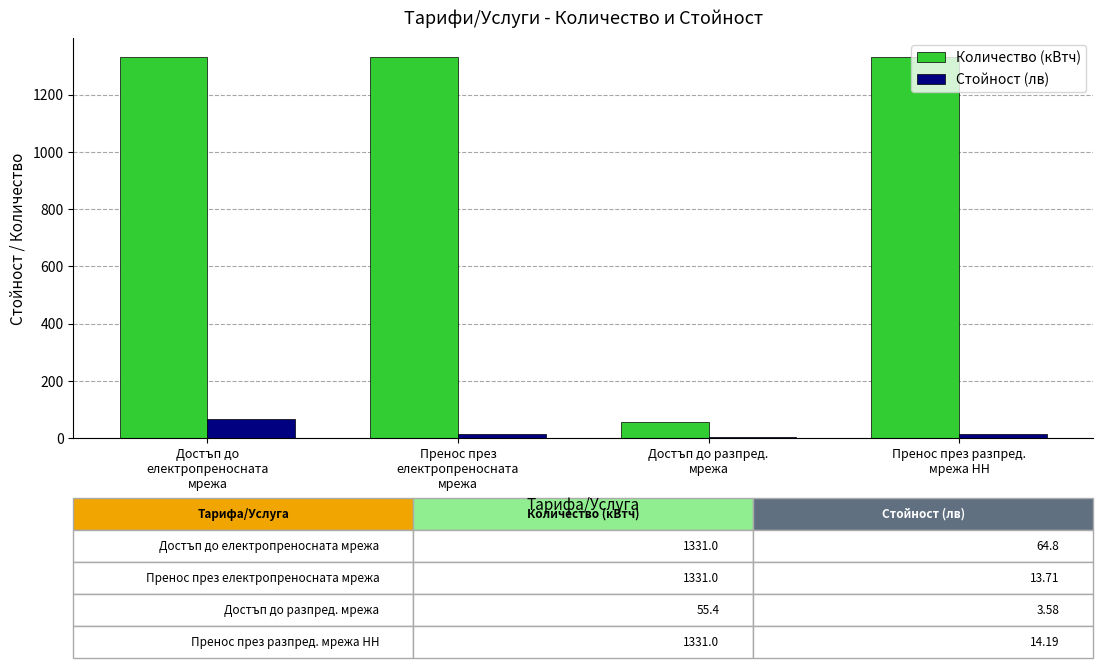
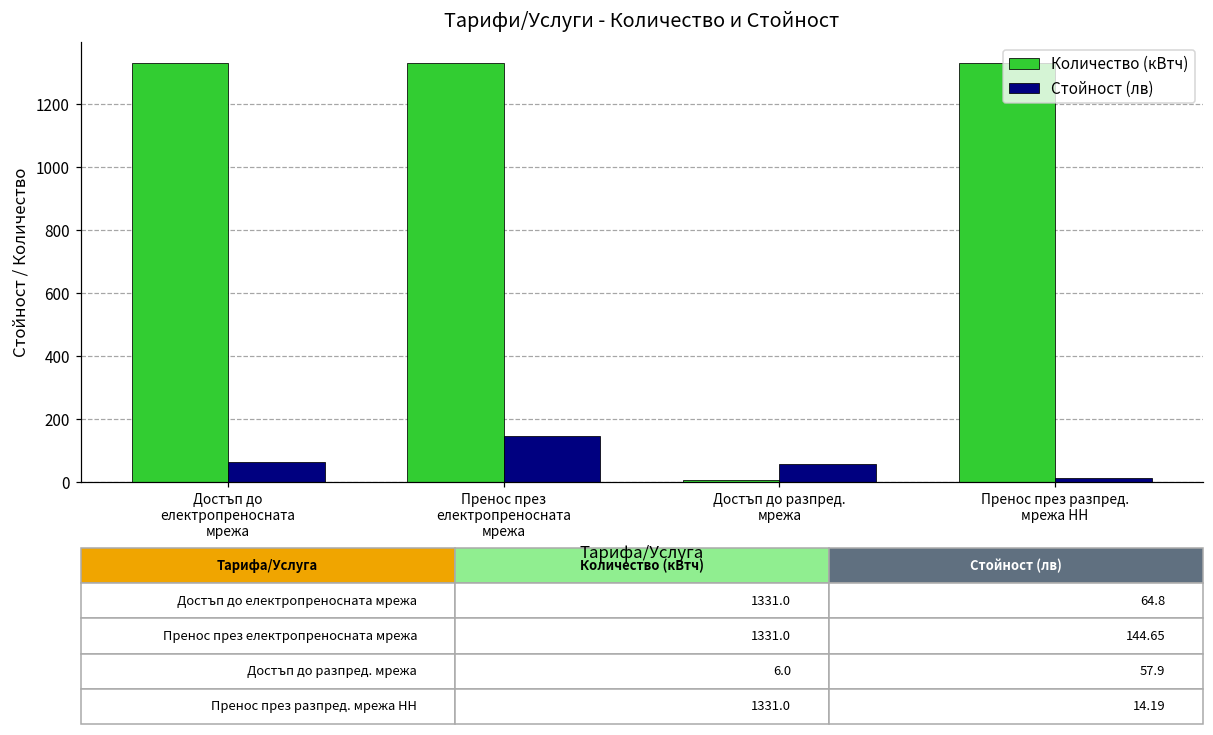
  {
    "Количество (кВтч)": {
-     "Достъп до разпред. мрежа": 55.4
+     "Достъп до разпред. мрежа": 6.0
    },
    "Стойност (лв)": {
-     "Пренос през електропреносната мрежа": 13.71,
-     "Достъп до разпред. мрежа": 3.58
+     "Пренос през електропреносната мрежа": 144.65,
+     "Достъп до разпред. мрежа": 57.9
    }
  }
